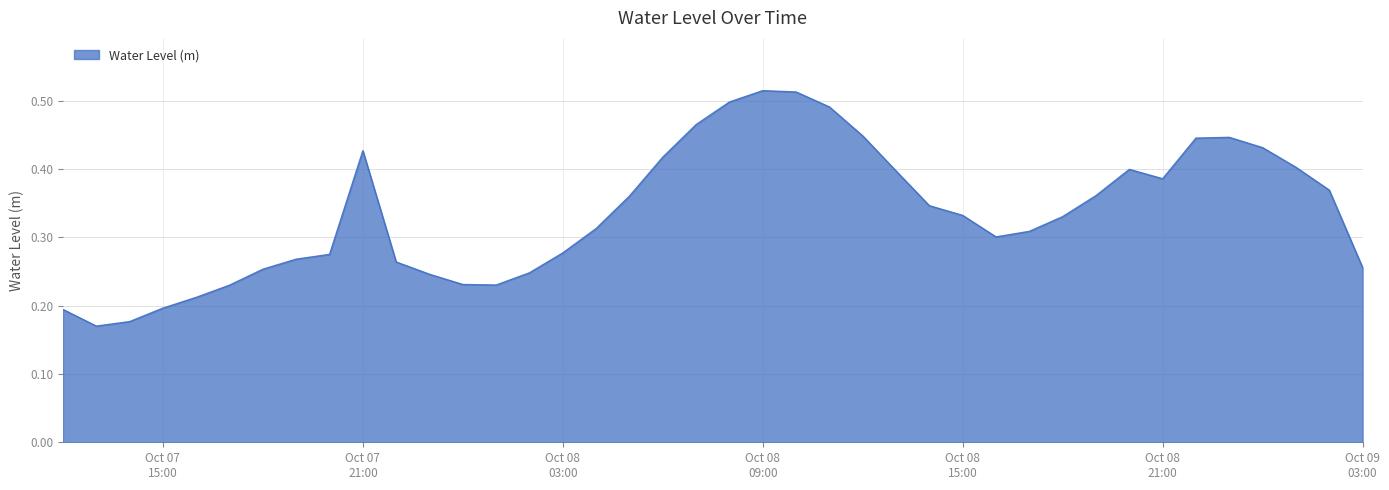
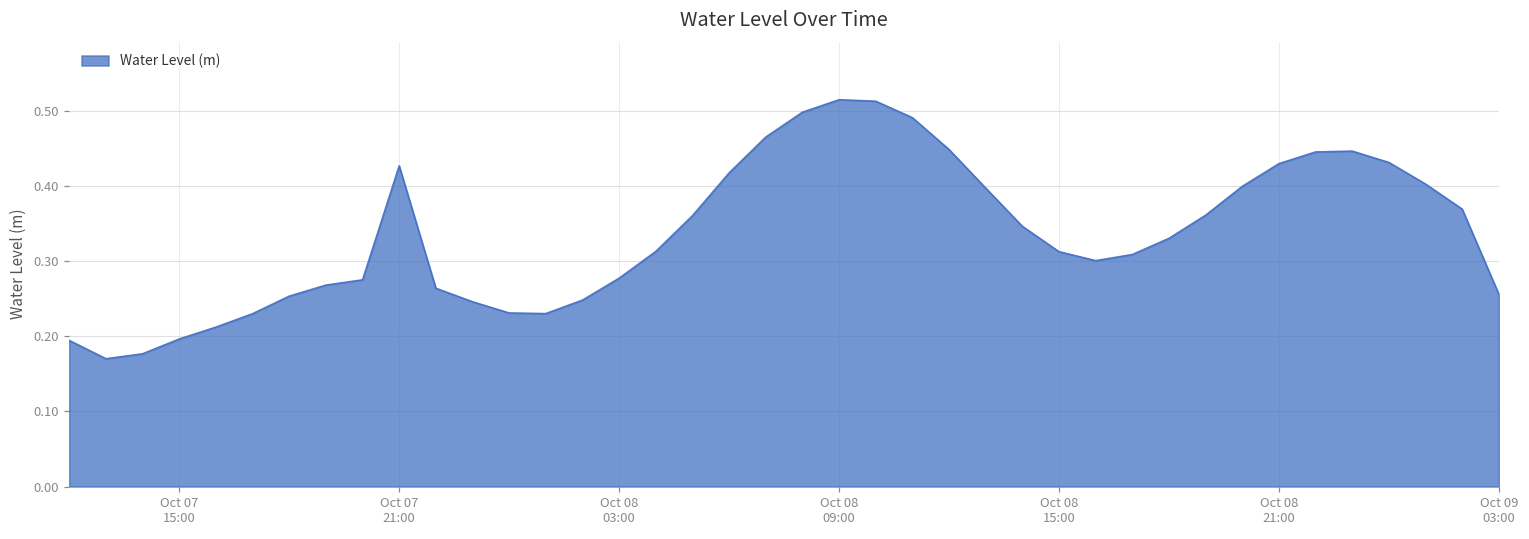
  {
    "Oct 07 15:00": 0.20,
    "Oct 07 21:00": 0.43,
    "Oct 08 03:00": 0.28,
    "Oct 08 09:00": 0.51,
-   "Oct 08 15:00": 0.33,
-   "Oct 08 21:00": 0.39,
+   "Oct 08 15:00": 0.31,
+   "Oct 08 21:00": 0.43,
    "Oct 09 03:00": 0.26
  }
